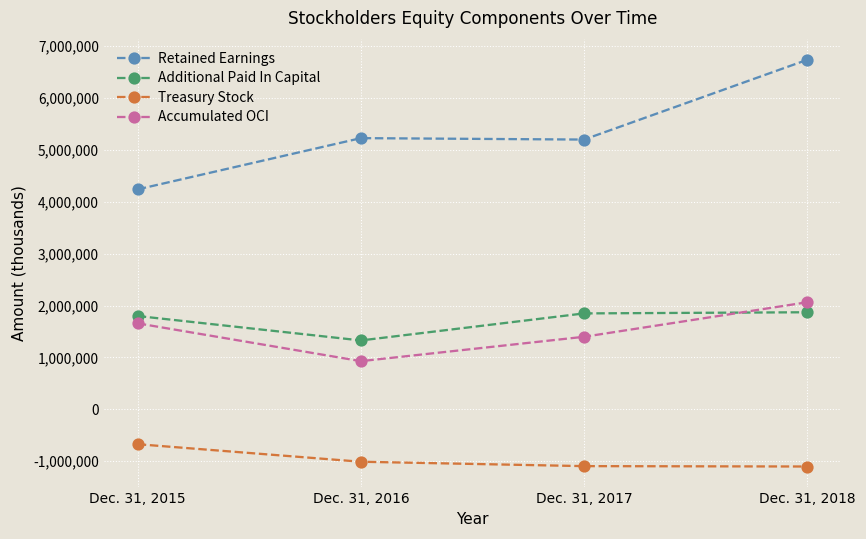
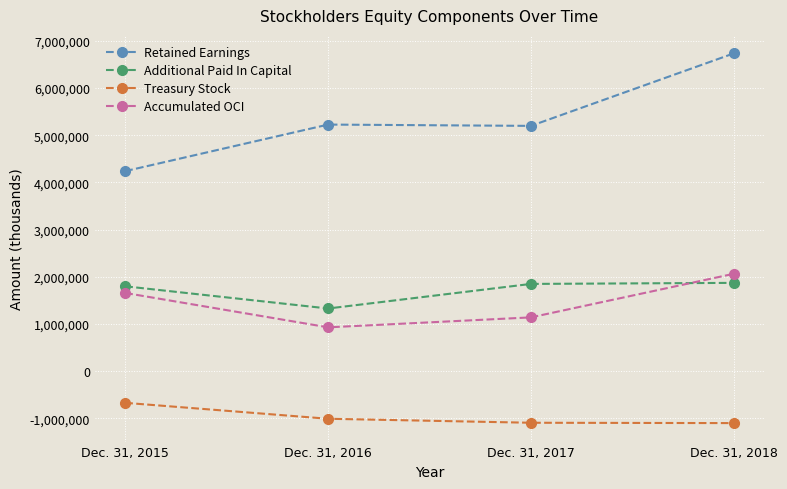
  {
    "Retained Earnings": {
      "Dec. 31, 2015": "4,200,000",
      "Dec. 31, 2016": "5,200,000",
      "Dec. 31, 2017": "5,200,000",
      "Dec. 31, 2018": "6,700,000"
    },
    "Additional Paid In Capital": {
      "Dec. 31, 2015": "1,800,000",
      "Dec. 31, 2016": "1,300,000",
      "Dec. 31, 2017": "1,800,000",
      "Dec. 31, 2018": "1,900,000"
    },
    "Treasury Stock": {
      "Dec. 31, 2015": "-700,000",
      "Dec. 31, 2016": "-1,000,000",
      "Dec. 31, 2017": "-1,100,000",
      "Dec. 31, 2018": "-1,100,000"
    },
    "Accumulated OCI": {
      "Dec. 31, 2015": "1,700,000",
      "Dec. 31, 2016": "900,000",
-     "Dec. 31, 2017": "1,400,000",
+     "Dec. 31, 2017": "1,100,000",
      "Dec. 31, 2018": "2,100,000"
    }
  }
